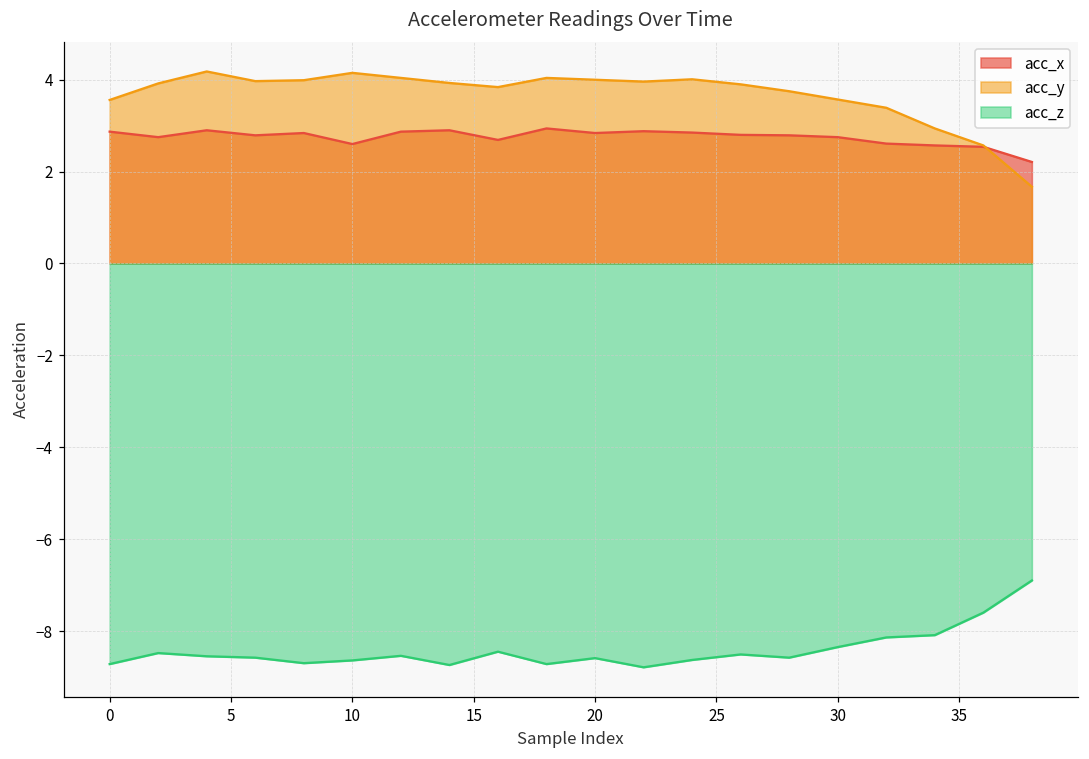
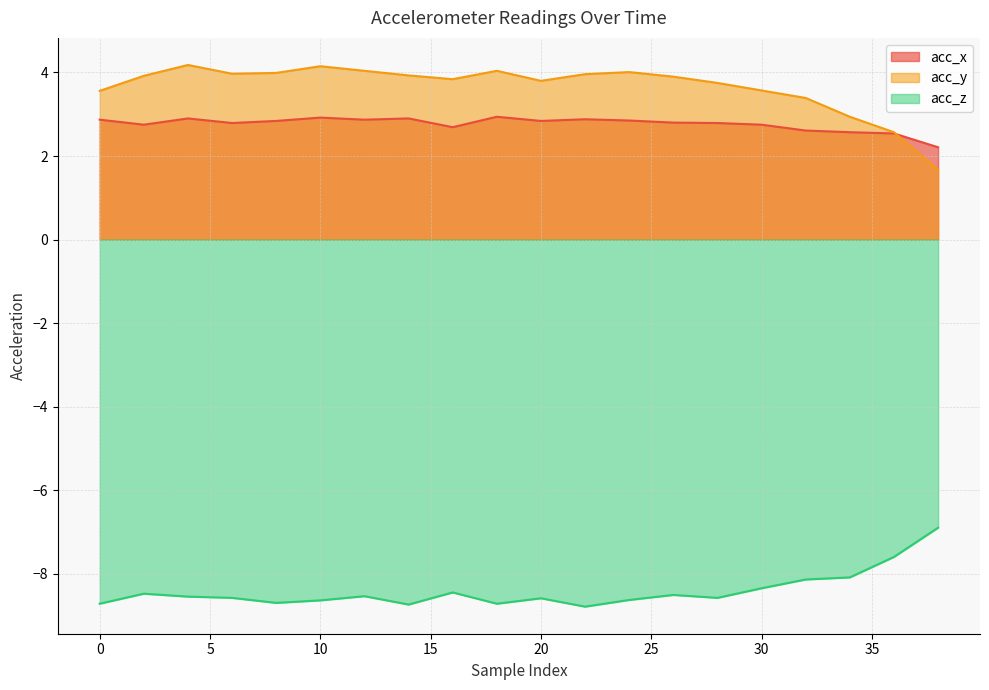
  {
    "acc_x": {
      "0": 2.9,
-     "10": 2.6,
+     "10": 2.9,
      "20": 2.8,
      "30": 2.8
    },
    "acc_y": {
      "0": 3.6,
      "10": 4.2,
-     "20": 4.0,
+     "20": 3.8,
      "30": 3.6
    }
  }
